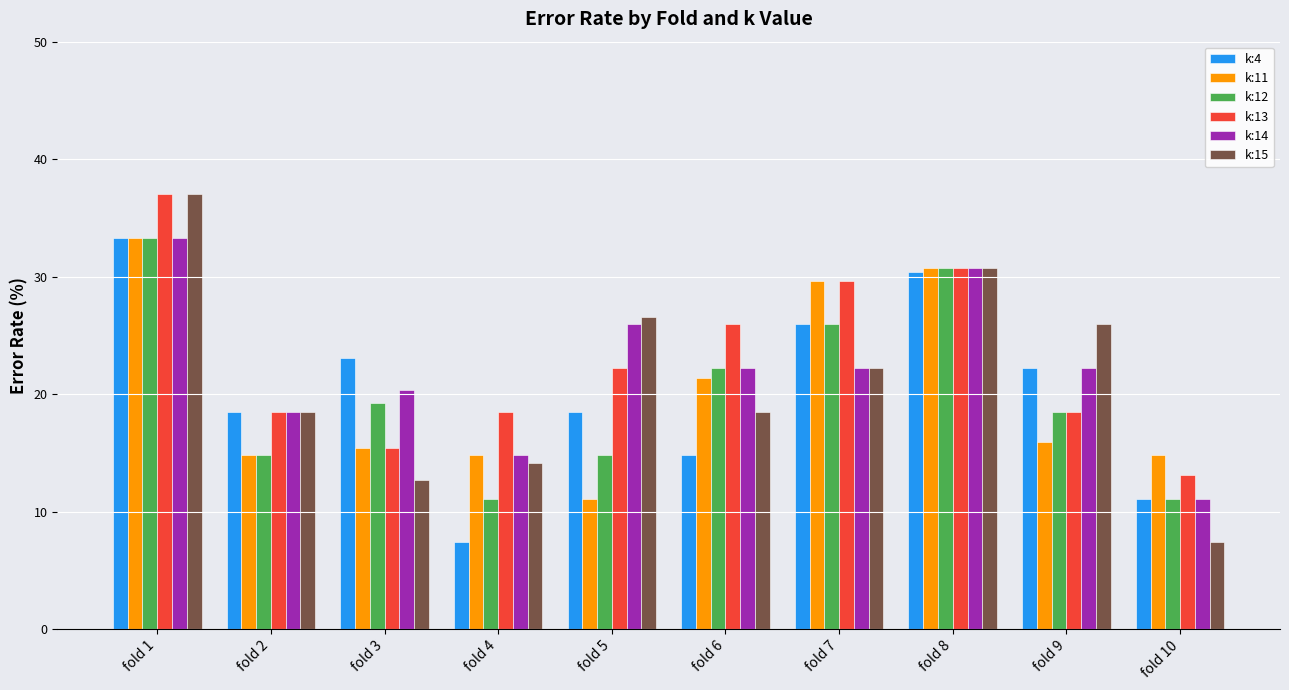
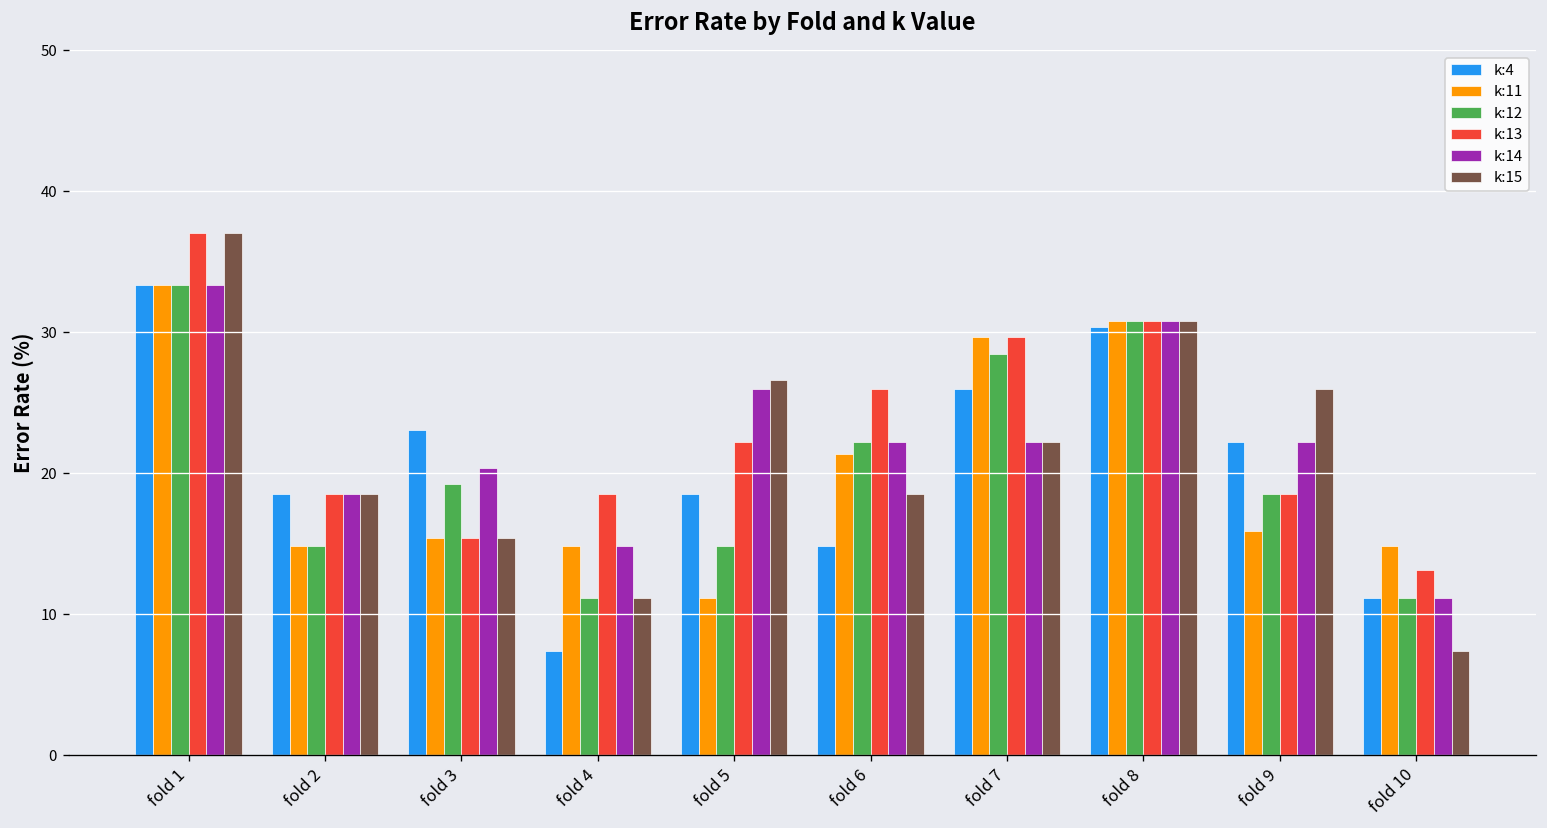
  {
    "k:4": {
      "fold 1": 33.3,
      "fold 2": 18.5,
      "fold 3": 23.1,
      "fold 4": 7.4,
      "fold 5": 18.5,
      "fold 6": 14.8,
      "fold 7": 25.9,
      "fold 8": 30.4,
      "fold 9": 22.2,
      "fold 10": 11.1
    },
    "k:11": {
      "fold 1": 33.3,
      "fold 2": 14.8,
      "fold 3": 15.4,
      "fold 4": 14.8,
      "fold 5": 11.1,
      "fold 6": 21.4,
      "fold 7": 29.6,
      "fold 8": 30.8,
      "fold 9": 15.9,
      "fold 10": 14.8
    },
    "k:12": {
      "fold 1": 33.3,
      "fold 2": 14.8,
      "fold 3": 19.2,
      "fold 4": 11.1,
      "fold 5": 14.8,
      "fold 6": 22.2,
-     "fold 7": 25.9,
+     "fold 7": 28.4,
      "fold 8": 30.8,
      "fold 9": 18.5,
      "fold 10": 11.1
    },
    "k:13": {
      "fold 1": 37.0,
      "fold 2": 18.5,
      "fold 3": 15.4,
      "fold 4": 18.5,
      "fold 5": 22.2,
      "fold 6": 25.9,
      "fold 7": 29.6,
      "fold 8": 30.8,
      "fold 9": 18.5,
      "fold 10": 13.2
    },
    "k:14": {
      "fold 1": 33.3,
      "fold 2": 18.5,
      "fold 3": 20.3,
      "fold 4": 14.8,
      "fold 5": 25.9,
      "fold 6": 22.2,
      "fold 7": 22.2,
      "fold 8": 30.8,
      "fold 9": 22.2,
      "fold 10": 11.1
    },
    "k:15": {
      "fold 1": 37.0,
      "fold 2": 18.5,
-     "fold 3": 12.7,
-     "fold 4": 14.1,
+     "fold 3": 15.4,
+     "fold 4": 11.1,
      "fold 5": 26.6,
      "fold 6": 18.5,
      "fold 7": 22.2,
      "fold 8": 30.8,
      "fold 9": 25.9,
      "fold 10": 7.4
    }
  }
